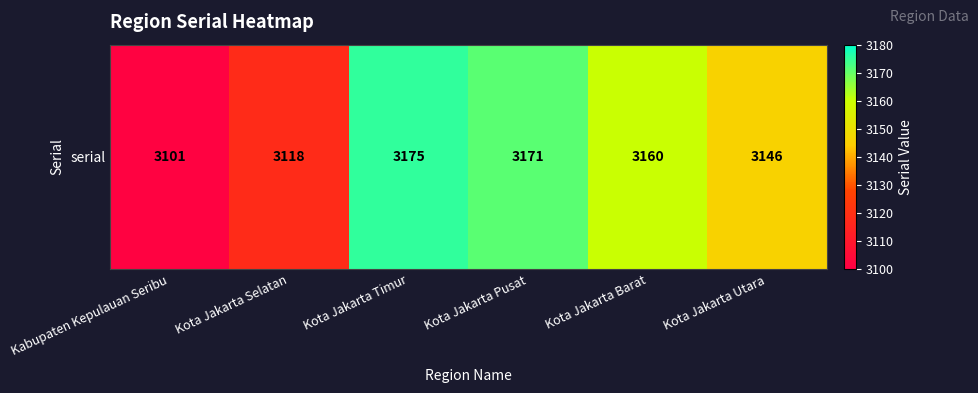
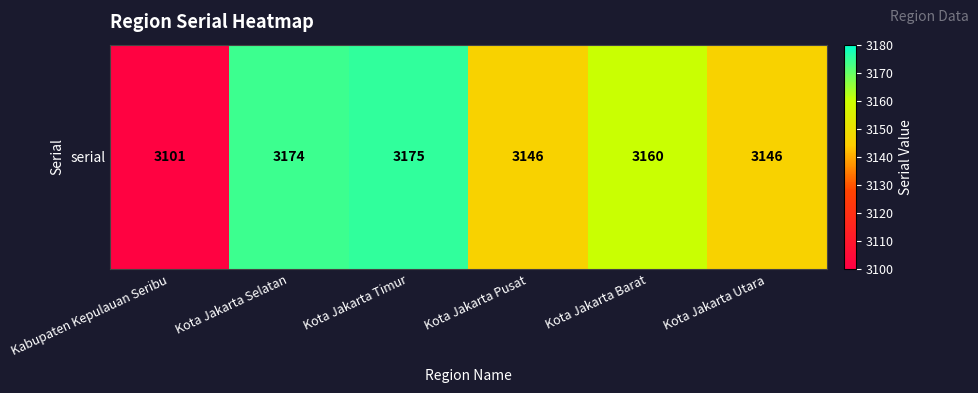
  {
    "serial": {
      "Kabupaten Kepulauan Seribu": 3101,
-     "Kota Jakarta Selatan": 3118,
+     "Kota Jakarta Selatan": 3174,
      "Kota Jakarta Timur": 3175,
-     "Kota Jakarta Pusat": 3171,
+     "Kota Jakarta Pusat": 3146,
      "Kota Jakarta Barat": 3160,
      "Kota Jakarta Utara": 3146
    }
  }
